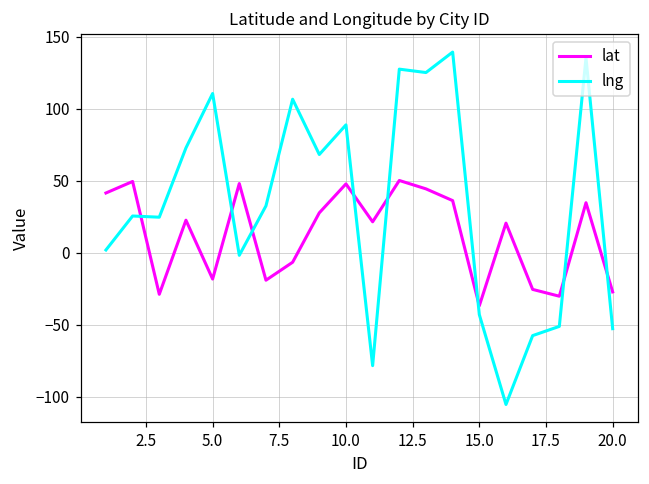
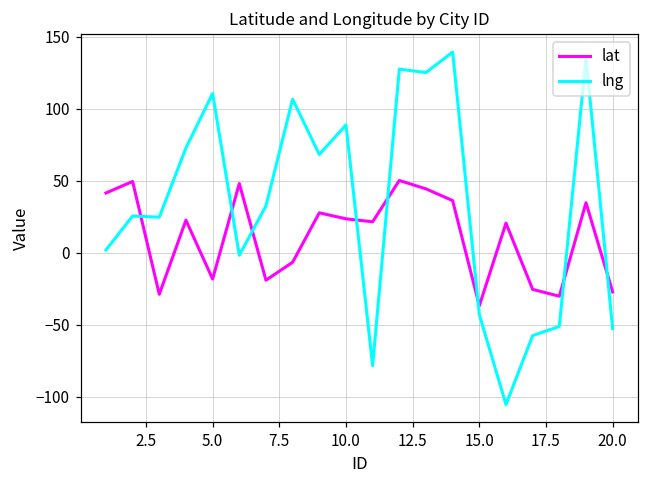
  {
    "lat": {
      "5.0": -18,
-     "10.0": 48,
+     "10.0": 24,
      "15.0": -37,
      "20.0": -27
    },
    "lng": {
      "5.0": 111,
      "10.0": 89,
      "15.0": -43,
      "20.0": -53
    }
  }
